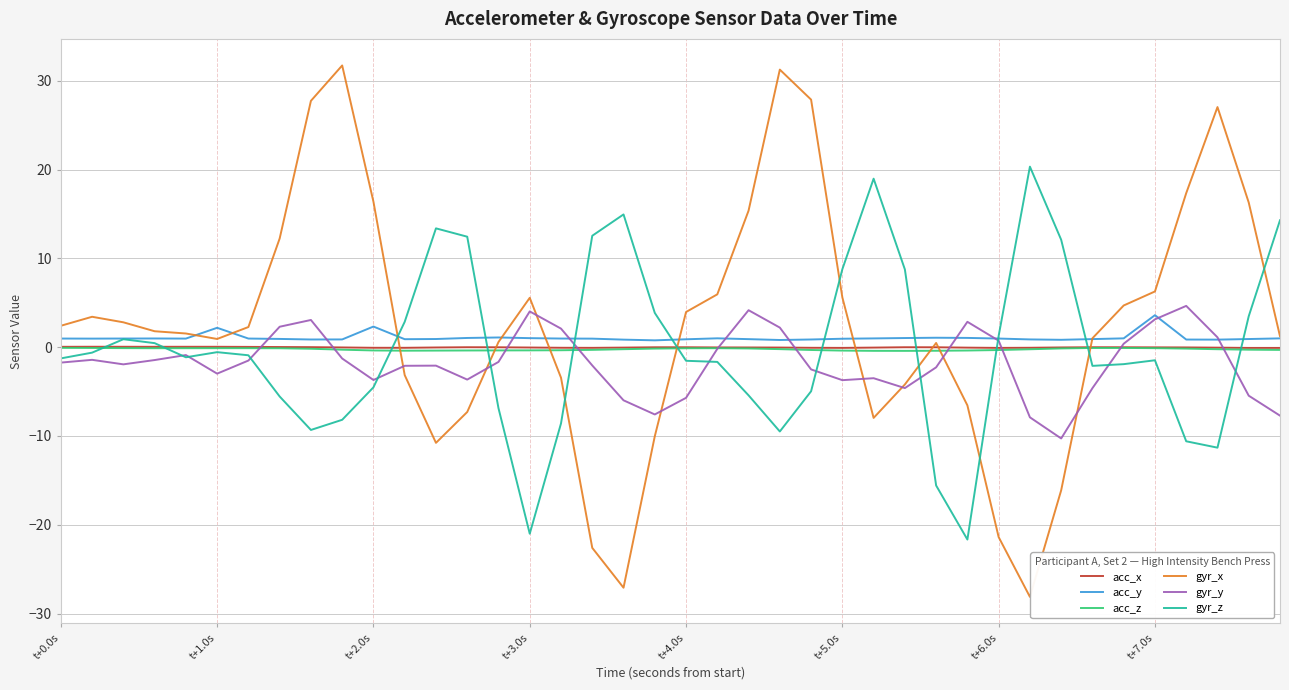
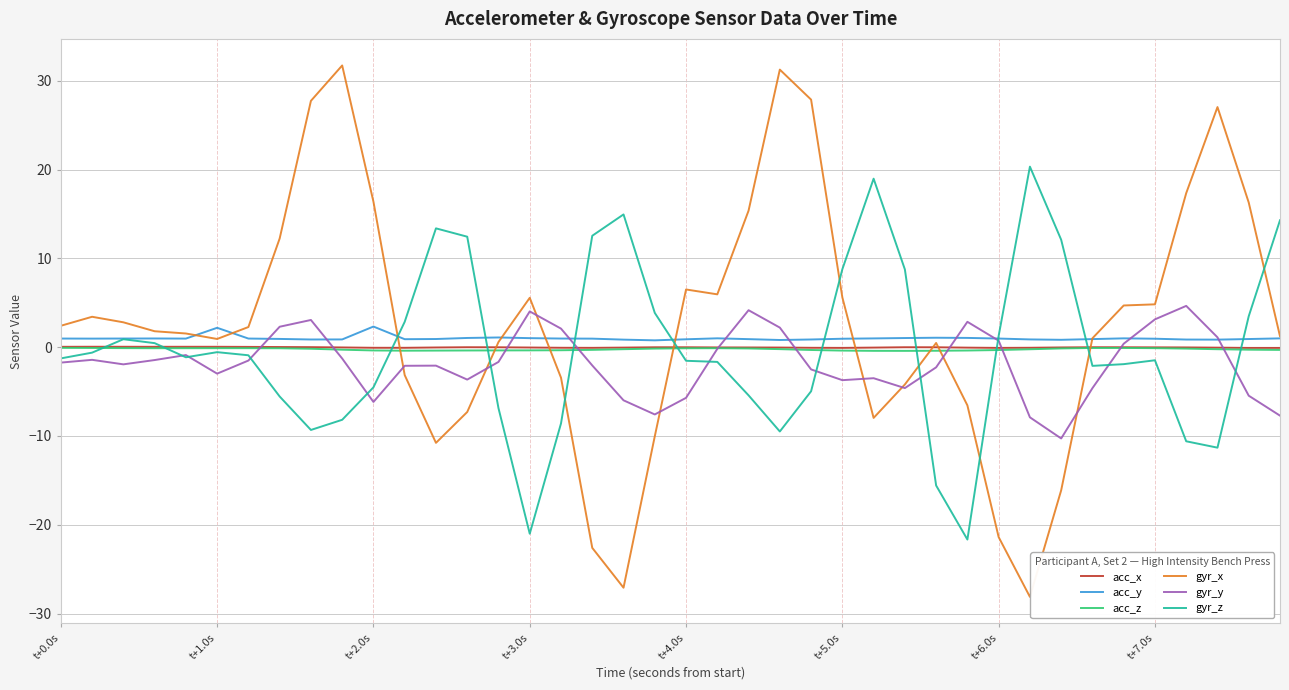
  {
    "acc_x": {
      "t+2.0s": 0,
      "t+3.0s": 0,
      "t+5.0s": 0
    },
    "acc_y": {
      "t+0.0s": 1,
      "t+1.0s": 2,
      "t+2.0s": 2,
      "t+3.0s": 1,
      "t+4.0s": 1,
      "t+5.0s": 1,
-     "t+7.0s": 4
+     "t+7.0s": 1
    },
    "gyr_x": {
      "t+0.0s": 2,
      "t+1.0s": 1,
      "t+2.0s": 16,
      "t+3.0s": 6,
-     "t+4.0s": 4,
+     "t+4.0s": 6,
      "t+5.0s": 6,
      "t+6.0s": -21,
-     "t+7.0s": 6
+     "t+7.0s": 5
    },
    "gyr_y": {
      "t+0.0s": -2,
      "t+1.0s": -3,
-     "t+2.0s": -4,
+     "t+2.0s": -6,
      "t+3.0s": 4,
      "t+4.0s": -6,
      "t+5.0s": -4,
      "t+7.0s": 3
    }
  }
